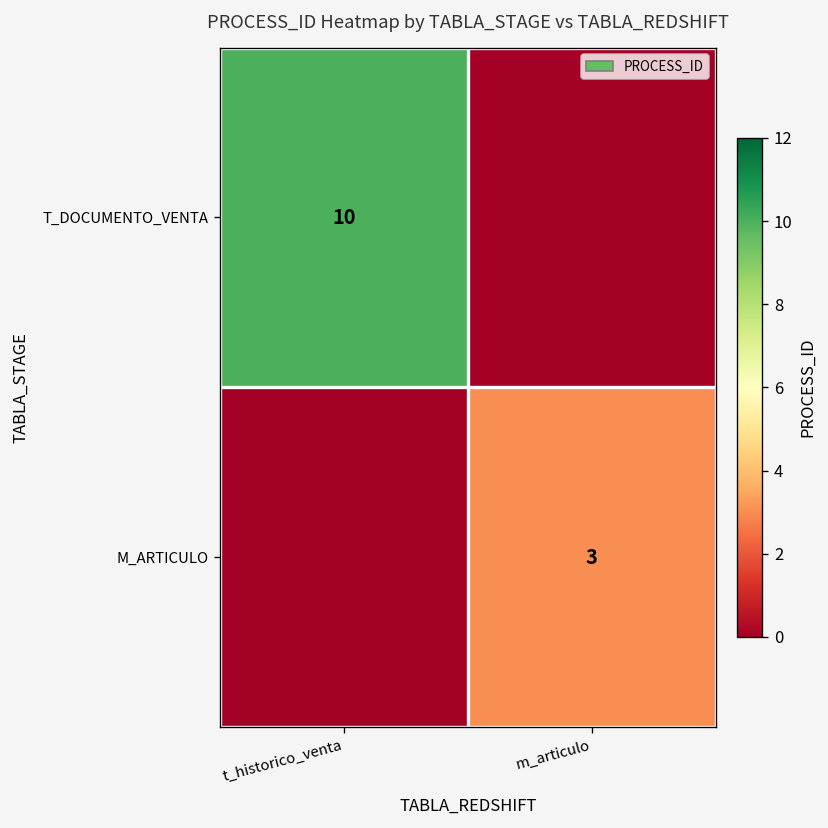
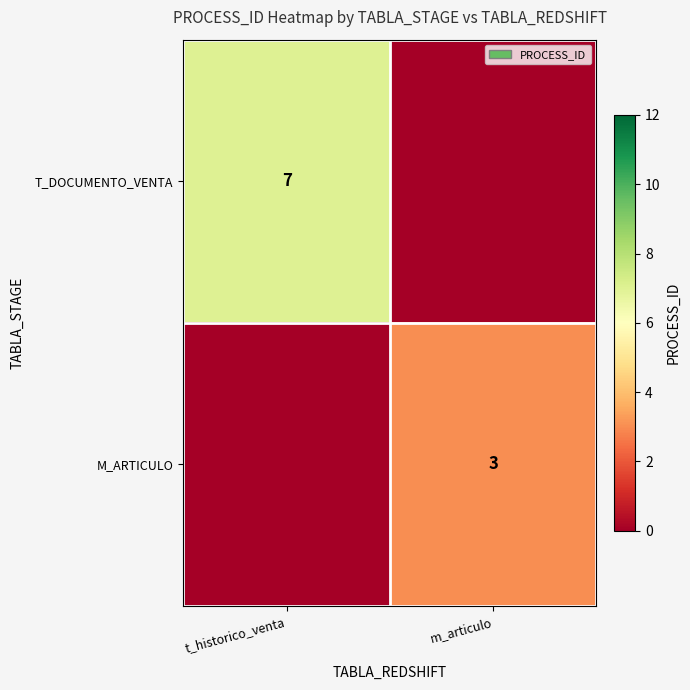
  {
    "T_DOCUMENTO_VENTA": {
-     "t_historico_venta": 10
+     "t_historico_venta": 7
    },
    "M_ARTICULO": {
      "m_articulo": 3
    }
  }
